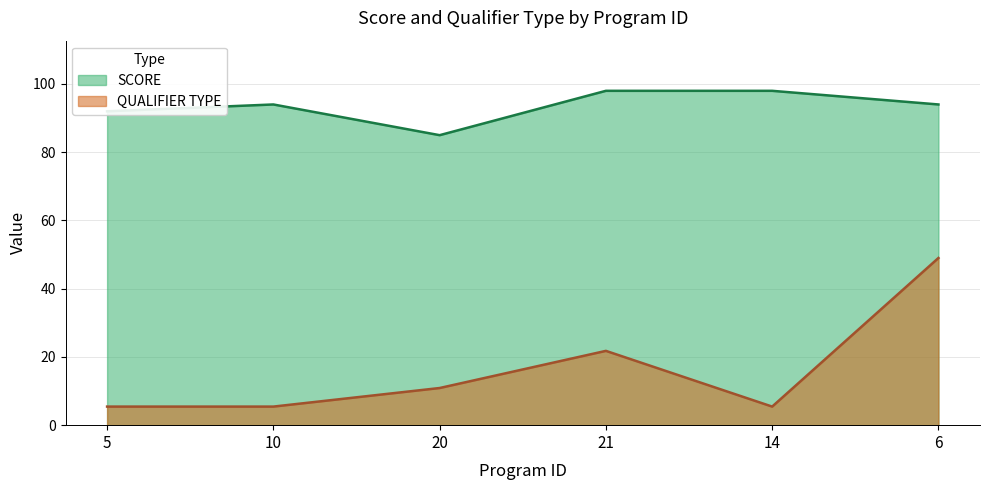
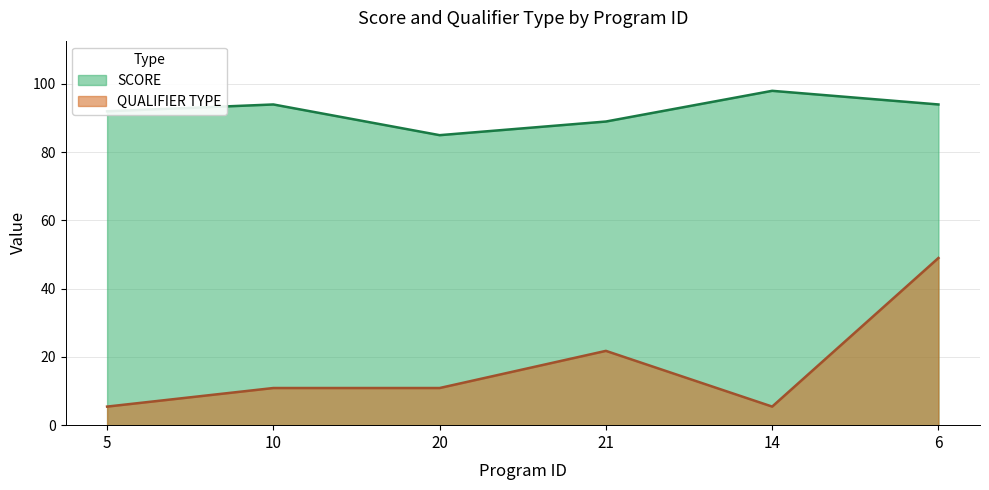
  {
    "SCORE": {
      "10": 94,
      "20": 85,
-     "21": 98,
+     "21": 89,
      "14": 98,
      "6": 94
    },
    "QUALIFIER TYPE": {
      "5": 5,
-     "10": 5,
+     "10": 11,
      "20": 11,
      "21": 22,
      "14": 5,
      "6": 49
    }
  }
